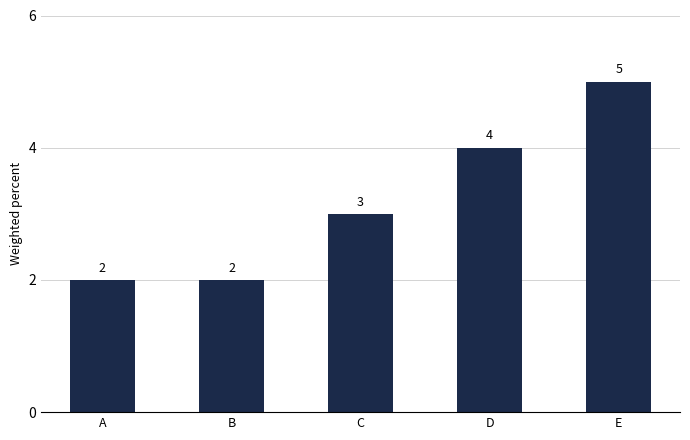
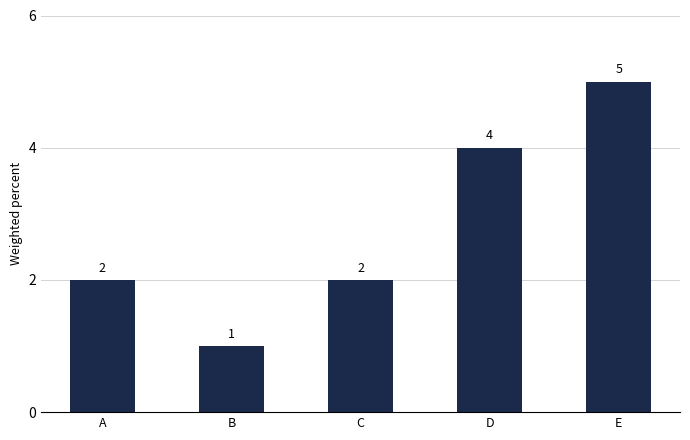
  {
    "A": 2,
-   "B": 2,
-   "C": 3,
+   "B": 1,
+   "C": 2,
    "D": 4,
    "E": 5
  }
